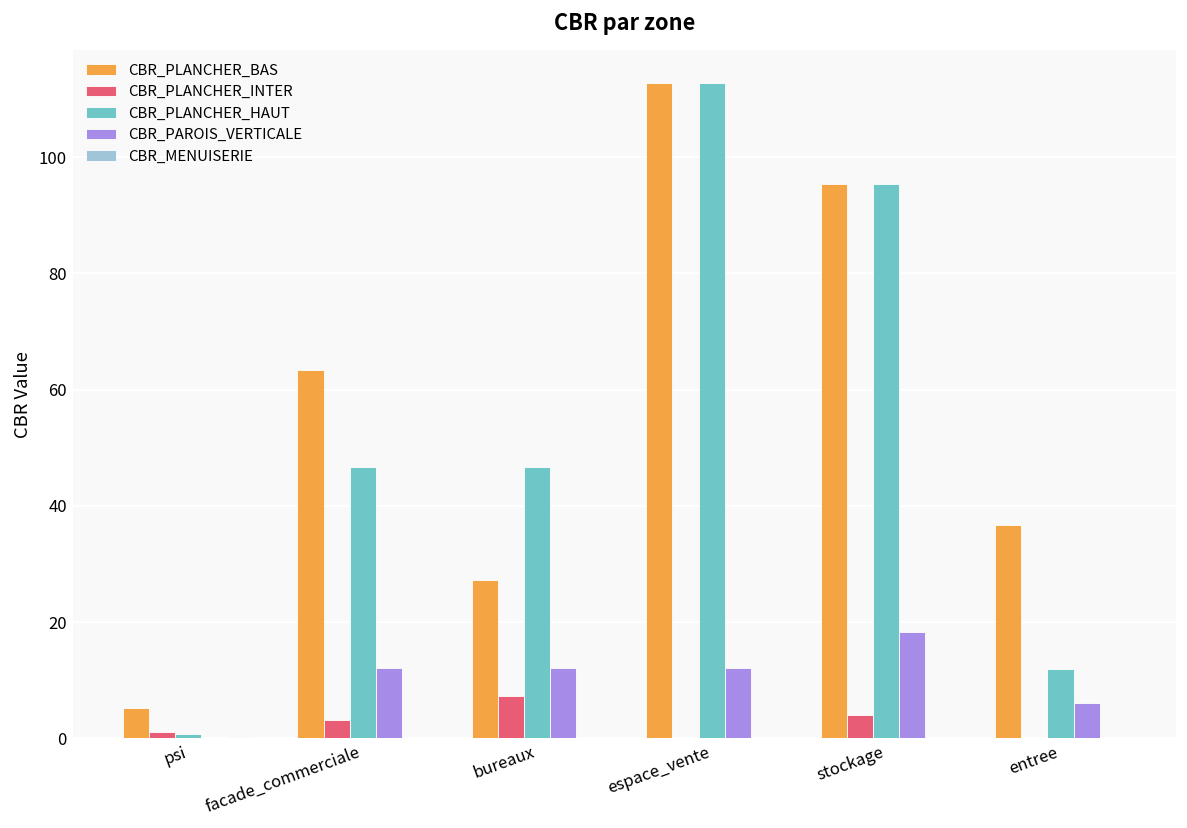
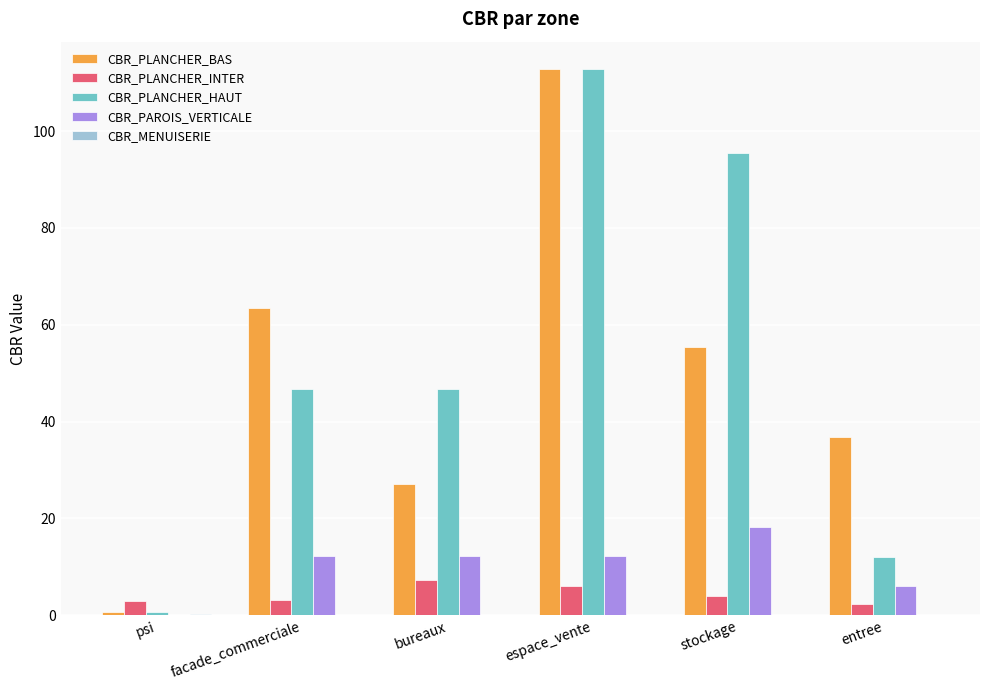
  {
    "CBR_PLANCHER_BAS": {
-     "psi": 5,
+     "psi": 1,
      "facade_commerciale": 63,
      "bureaux": 27,
      "espace_vente": 113,
-     "stockage": 95,
+     "stockage": 55,
      "entree": 37
    },
    "CBR_PLANCHER_INTER": {
-     "psi": 1,
+     "psi": 3,
      "facade_commerciale": 3,
      "bureaux": 7,
-     "espace_vente": 0,
+     "espace_vente": 6,
      "stockage": 4,
-     "entree": 0
+     "entree": 2
    }
  }
